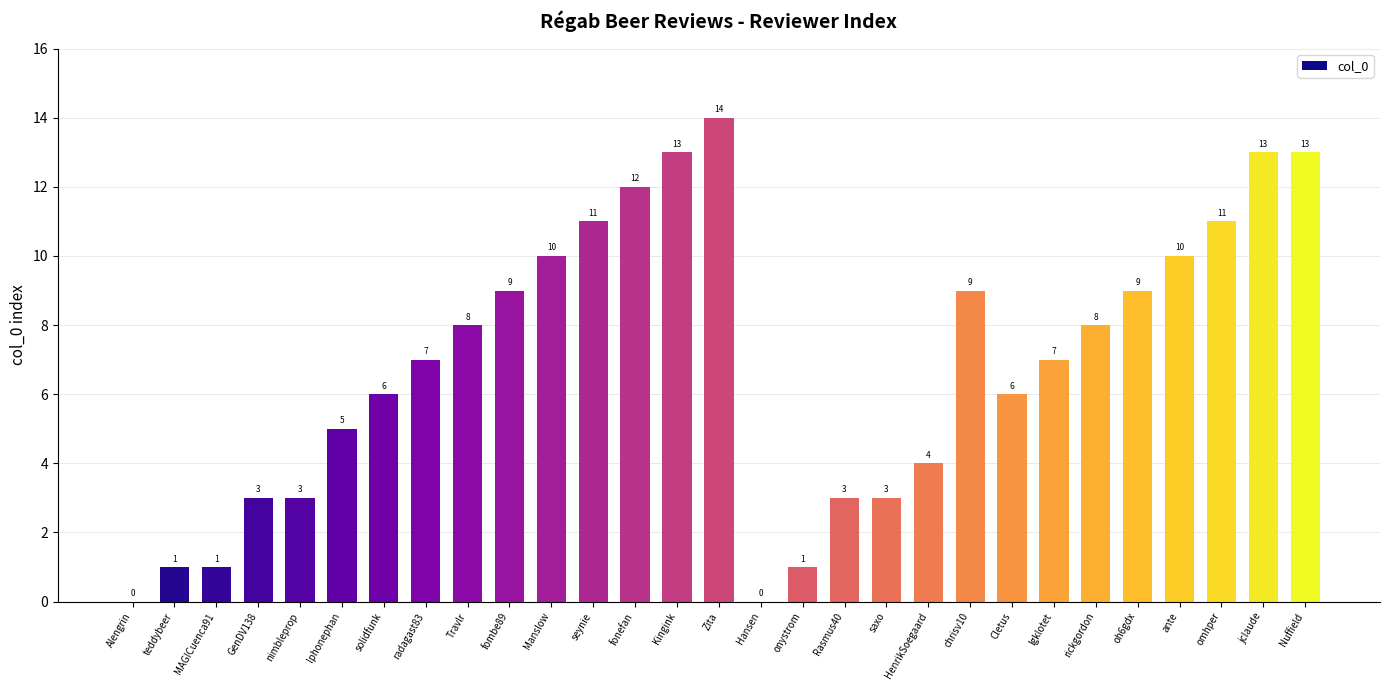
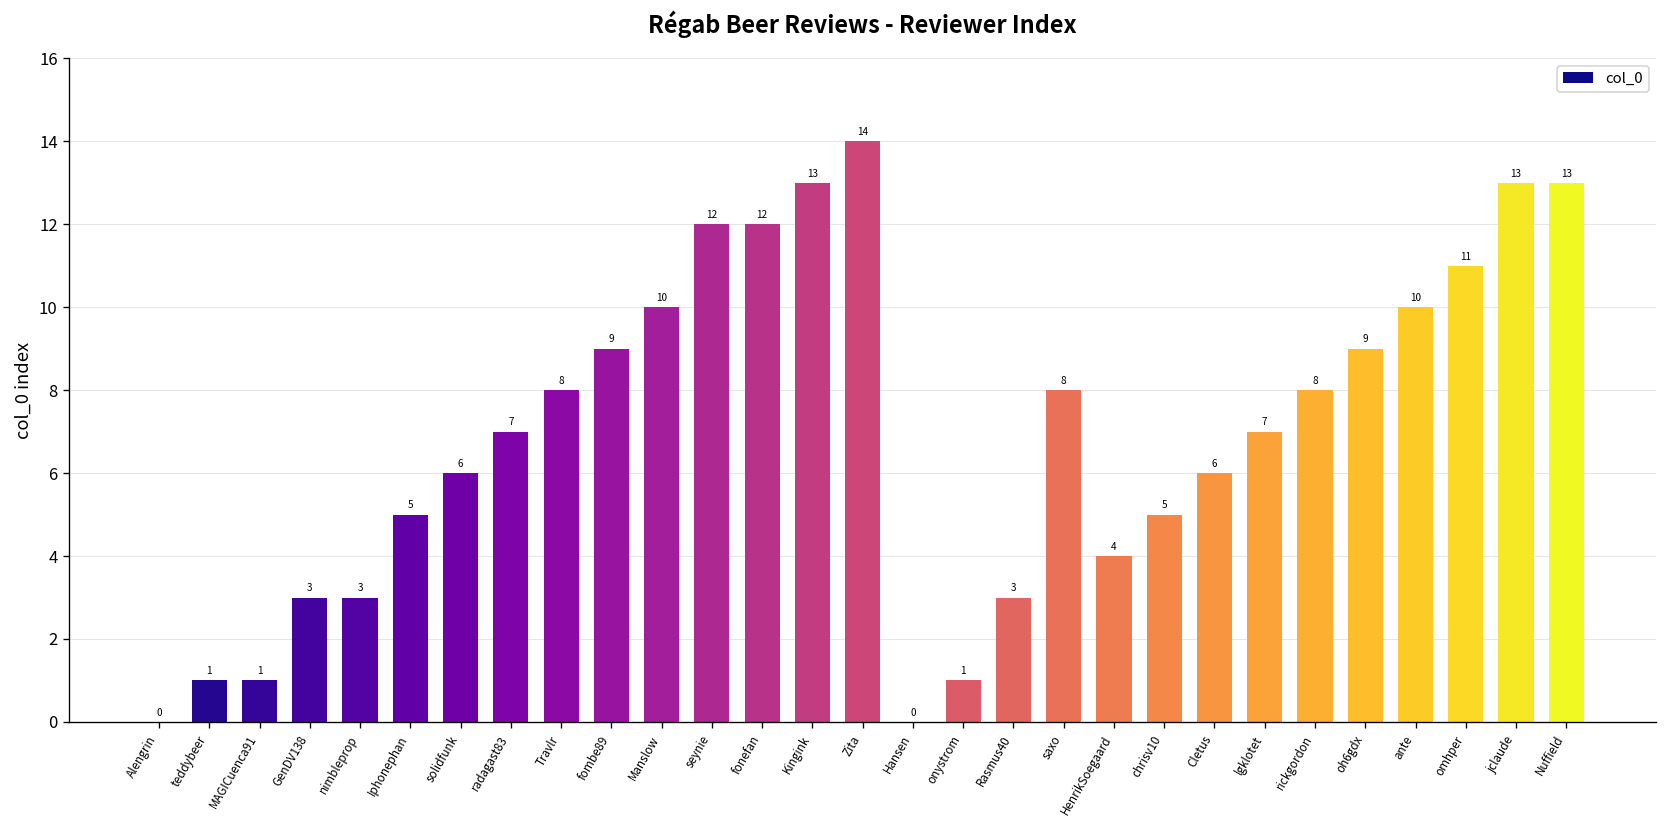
  {
    "Alengrin": 0,
    "teddybeer": 1,
    "MAGICuenca91": 1,
    "GenDV138": 3,
    "nimbleprop": 3,
    "Iphonephan": 5,
    "solidfunk": 6,
    "radagast83": 7,
    "Travlr": 8,
    "fombe89": 9,
    "Manslow": 10,
-   "seynie": 11,
+   "seynie": 12,
    "fonefan": 12,
    "Kingink": 13,
    "Zita": 14,
    "Hansen": 0,
    "onystrom": 1,
    "Rasmus40": 3,
-   "saxo": 3,
+   "saxo": 8,
    "HenrikSoegaard": 4,
-   "chrisv10": 9,
+   "chrisv10": 5,
    "Cletus": 6,
    "lgklotet": 7,
    "rickgordon": 8,
    "oh6gdx": 9,
    "ante": 10,
    "omhper": 11,
    "jclaude": 13,
    "Nuffield": 13
  }
